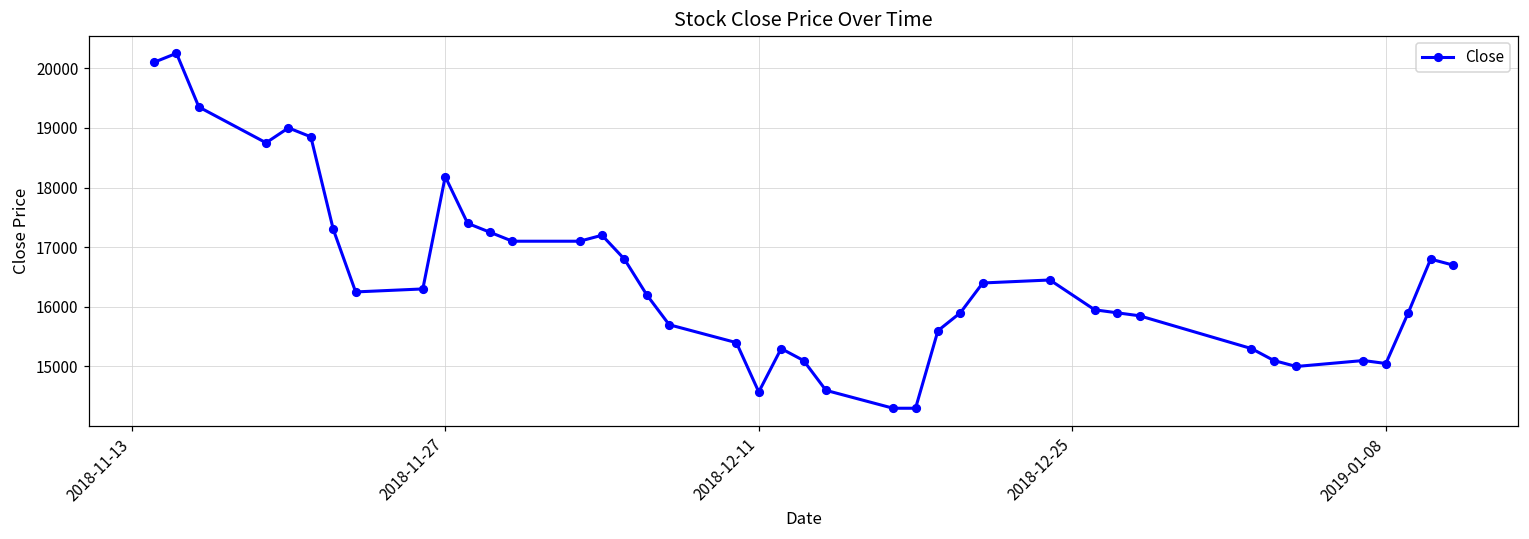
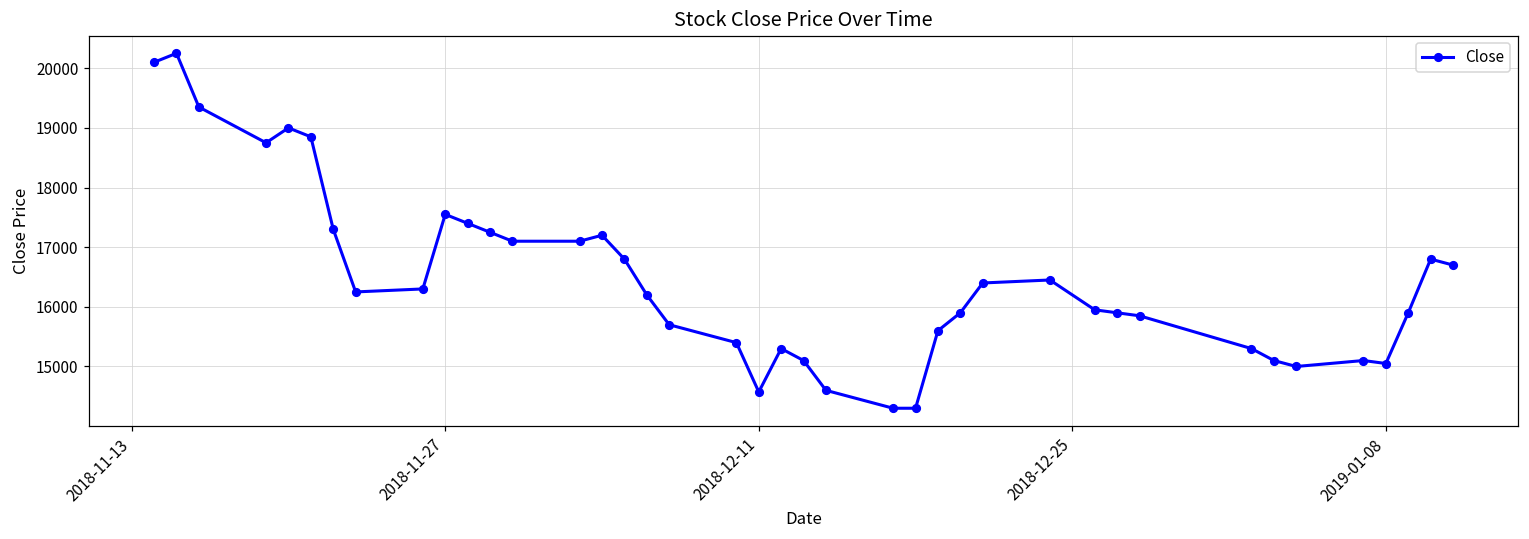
  {
-   "2018-11-27": 18200,
+   "2018-11-27": 17600,
    "2018-12-11": 14600,
    "2019-01-08": 15100
  }
